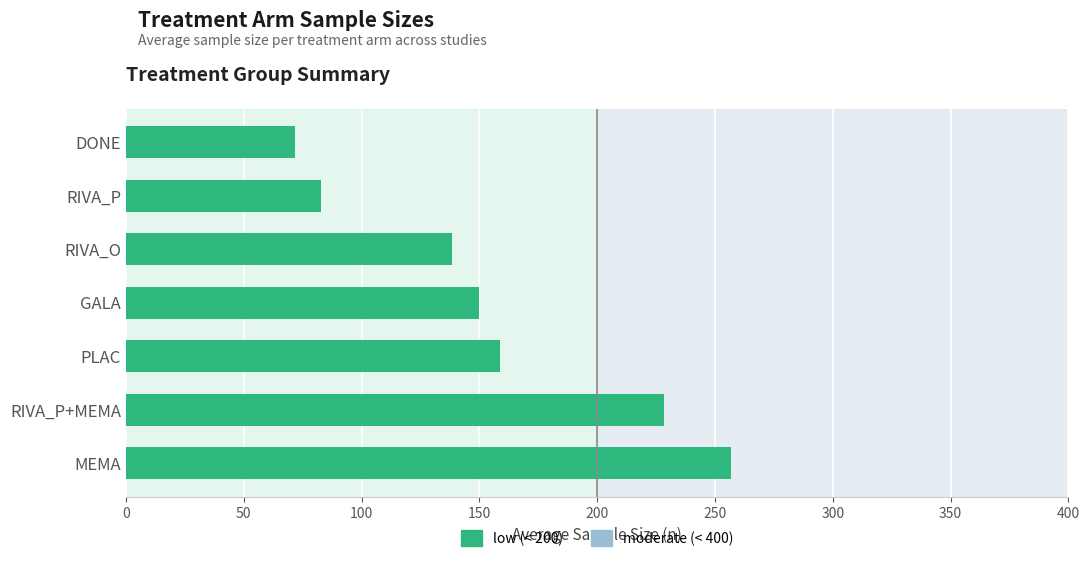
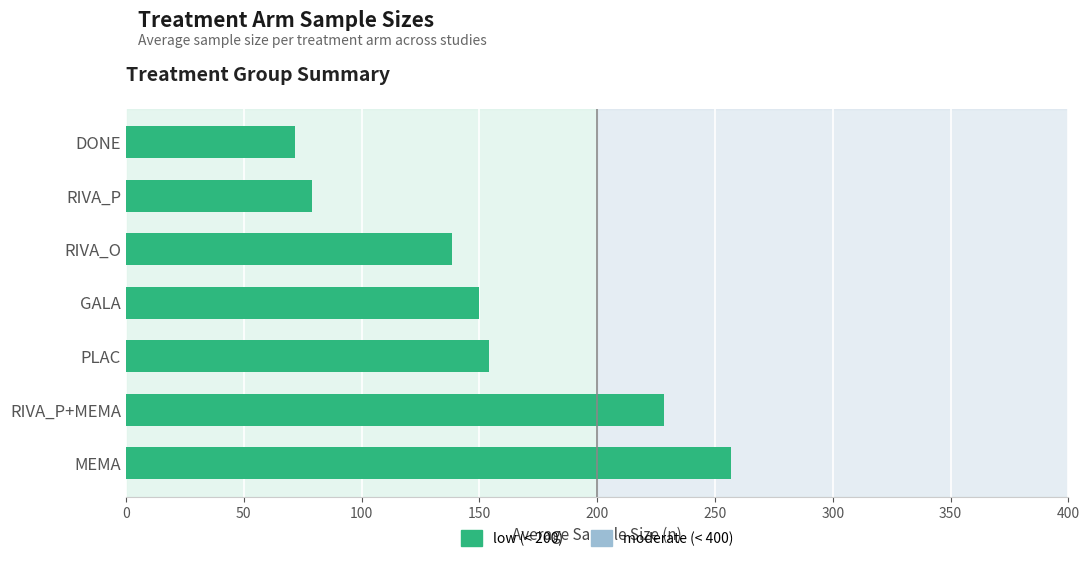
  {
    "DONE": 72,
-   "RIVA_P": 83,
+   "RIVA_P": 79,
    "RIVA_O": 138,
    "GALA": 150,
-   "PLAC": 159,
+   "PLAC": 154,
    "RIVA_P+MEMA": 228,
    "MEMA": 257
  }
